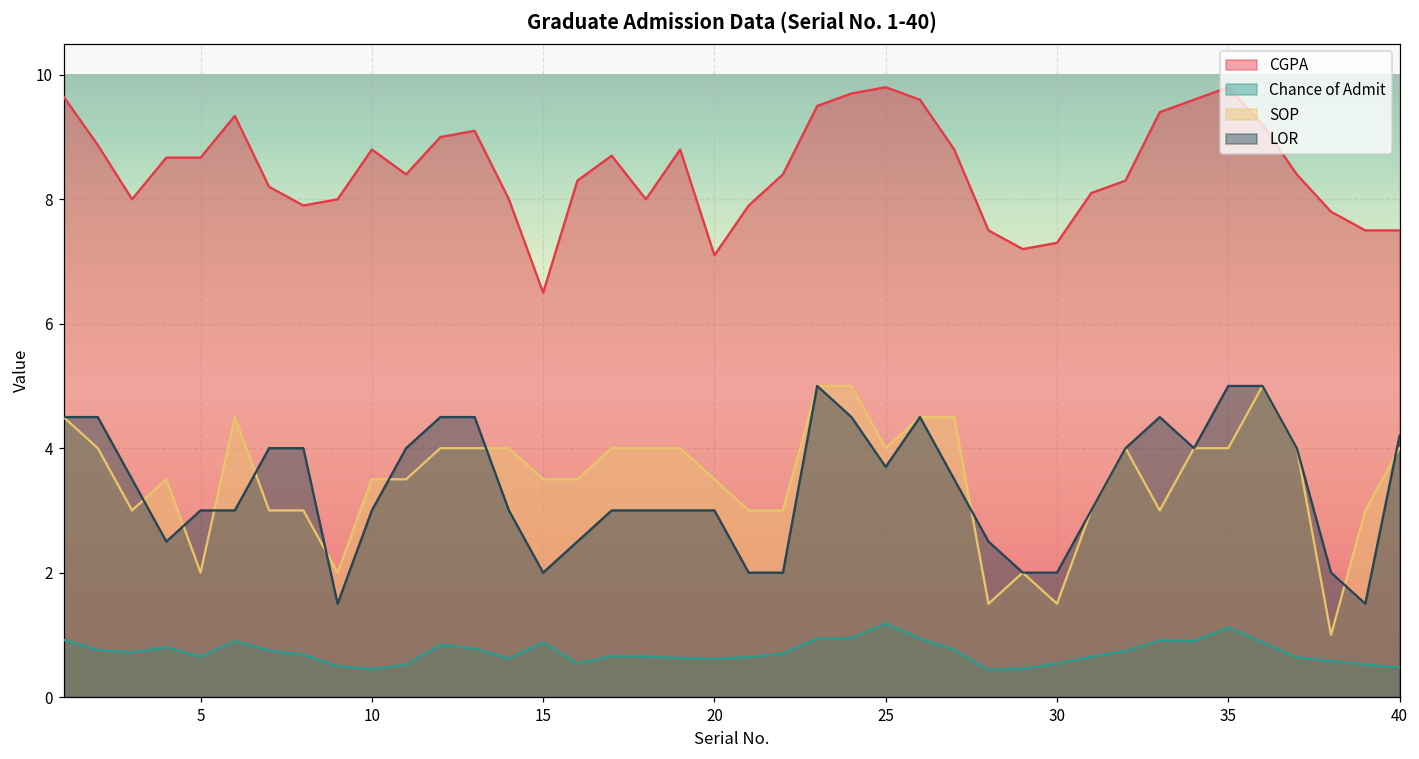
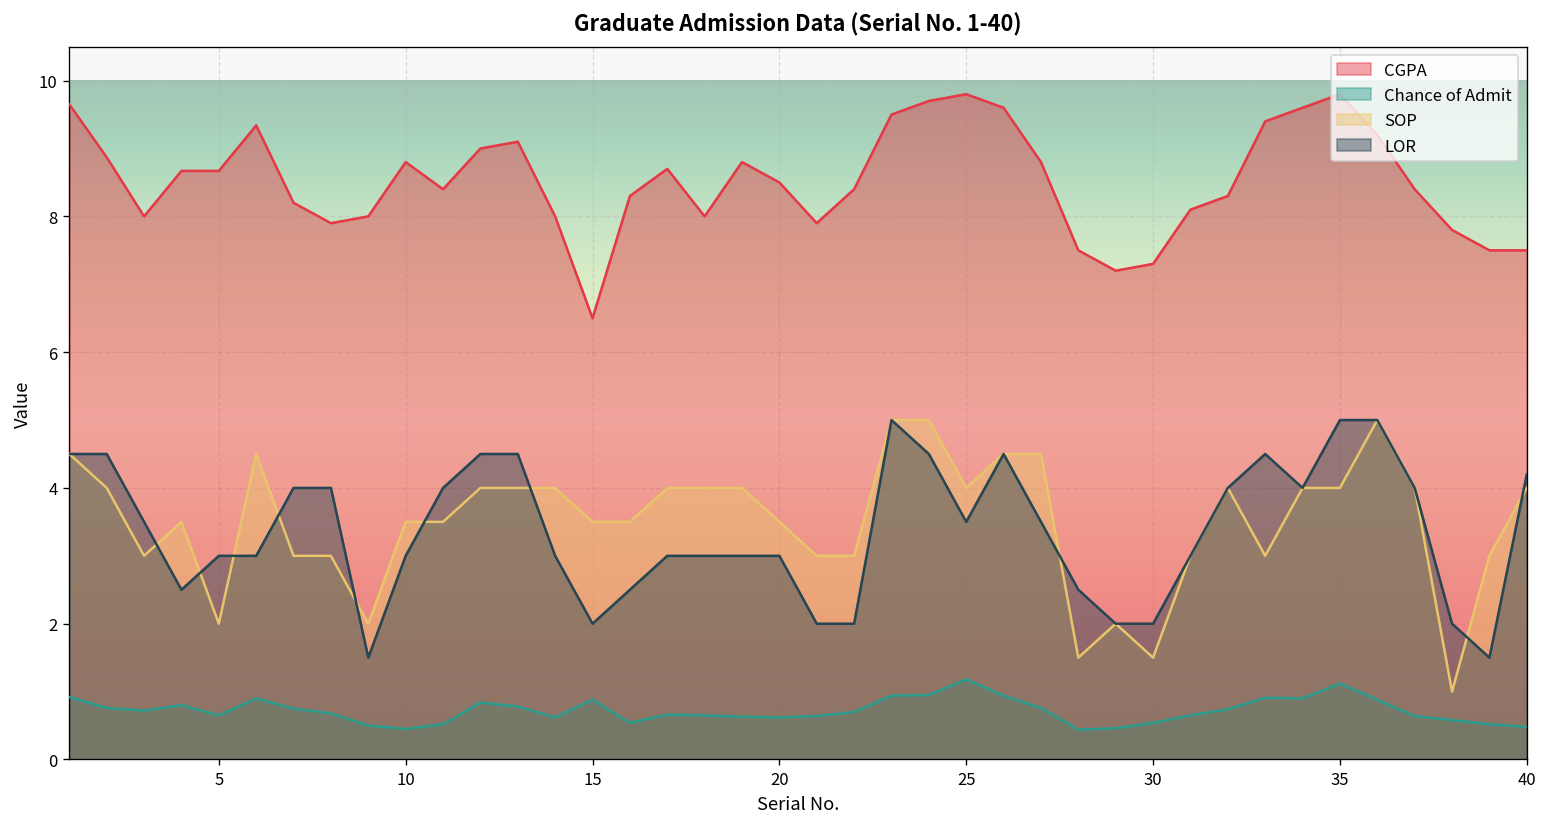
  {
    "CGPA": {
      "5": 8.7,
      "10": 8.8,
      "15": 6.5,
-     "20": 7.1,
+     "20": 8.5,
      "25": 9.8,
      "30": 7.3,
      "40": 7.5
    },
    "Chance of Admit": {
      "5": 0.7,
      "10": 0.5,
      "15": 0.9,
      "20": 0.6,
      "25": 1.2,
      "30": 0.5,
      "35": 1.1,
      "40": 0.5
    },
    "SOP": {
      "5": 2.0,
      "10": 3.5,
      "15": 3.5,
      "20": 3.5,
      "25": 4.0,
      "30": 1.5,
      "35": 4.0,
      "40": 4.0
    },
    "LOR": {
      "5": 3.0,
      "10": 3.0,
      "15": 2.0,
      "20": 3.0,
-     "25": 3.7,
+     "25": 3.5,
      "30": 2.0,
      "35": 5.0,
      "40": 4.2
    }
  }
